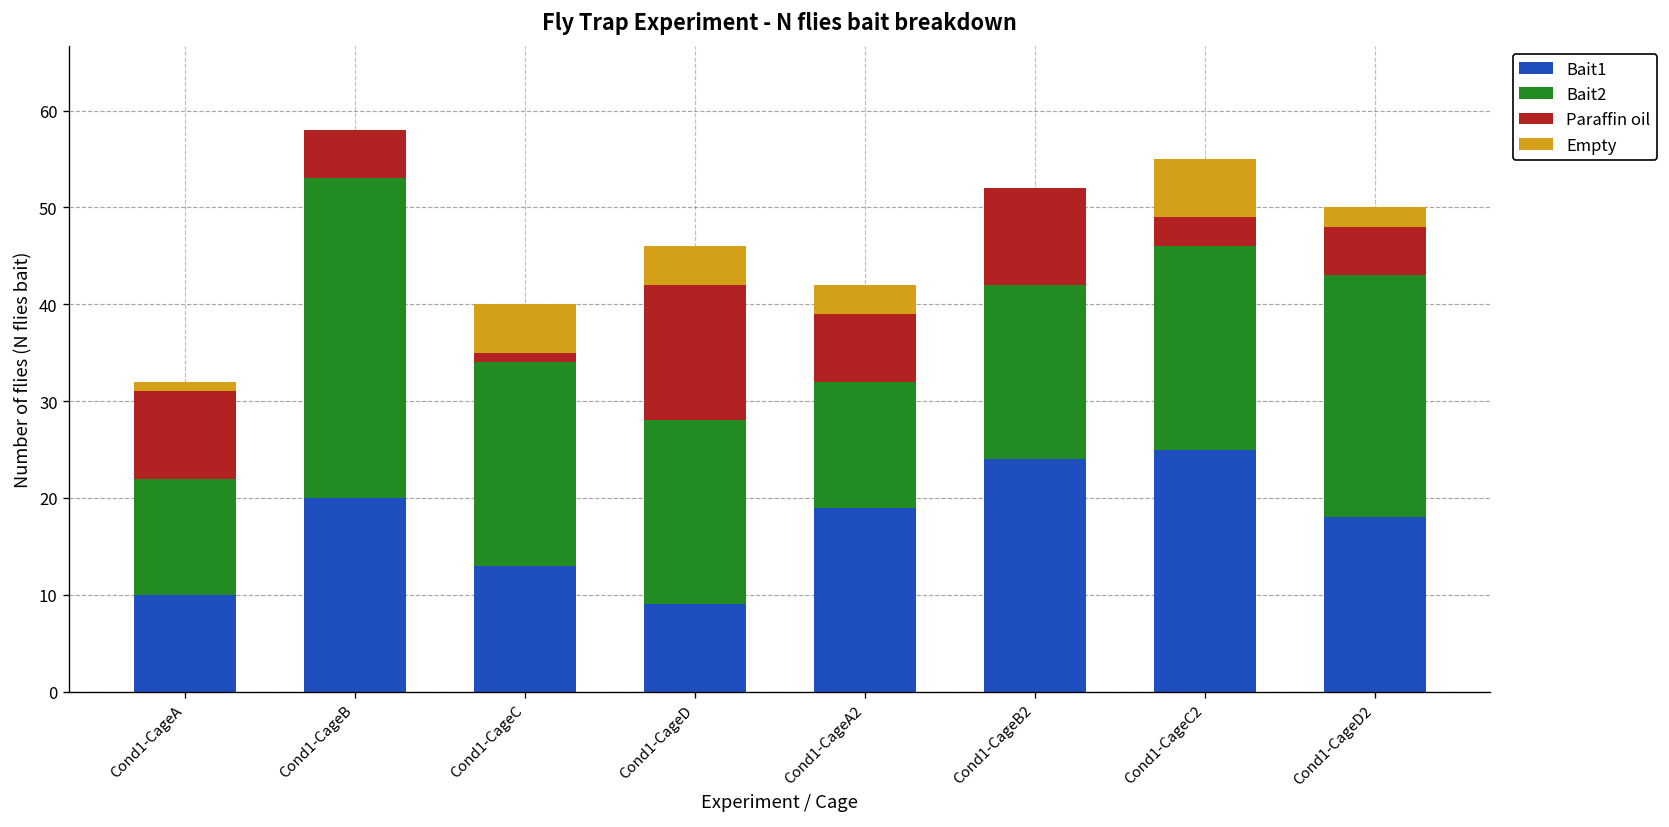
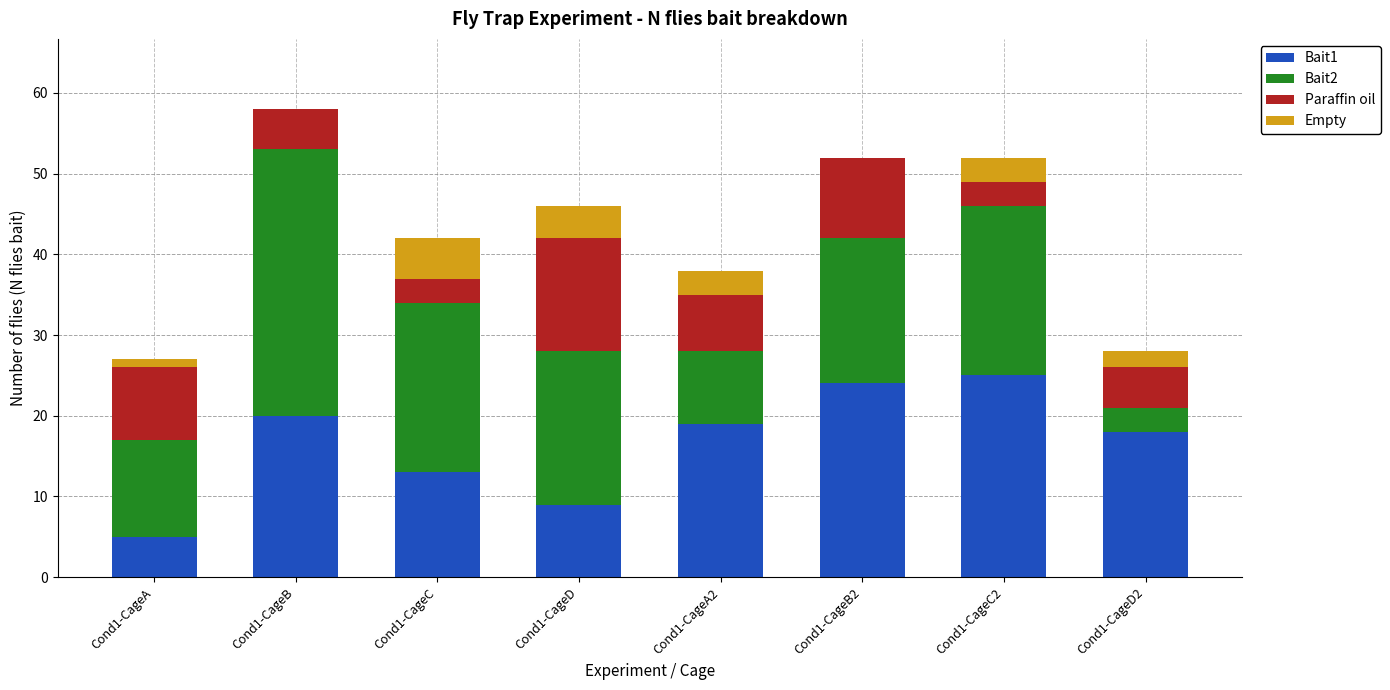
  {
    "Bait1": {
-     "Cond1-CageA": 10,
+     "Cond1-CageA": 5,
      "Cond1-CageB": 20,
      "Cond1-CageC": 13,
      "Cond1-CageD": 9,
      "Cond1-CageA2": 19,
      "Cond1-CageB2": 24,
      "Cond1-CageC2": 25,
      "Cond1-CageD2": 18
    },
    "Bait2": {
      "Cond1-CageA": 12,
      "Cond1-CageB": 33,
      "Cond1-CageC": 21,
      "Cond1-CageD": 19,
-     "Cond1-CageA2": 13,
+     "Cond1-CageA2": 9,
      "Cond1-CageB2": 18,
      "Cond1-CageC2": 21,
-     "Cond1-CageD2": 25
+     "Cond1-CageD2": 3
    },
    "Paraffin oil": {
      "Cond1-CageA": 9,
      "Cond1-CageB": 5,
-     "Cond1-CageC": 1,
+     "Cond1-CageC": 3,
      "Cond1-CageD": 14,
      "Cond1-CageA2": 7,
      "Cond1-CageB2": 10,
      "Cond1-CageC2": 3,
      "Cond1-CageD2": 5
    },
    "Empty": {
      "Cond1-CageA": 1,
      "Cond1-CageB": 0,
      "Cond1-CageC": 5,
      "Cond1-CageD": 4,
      "Cond1-CageA2": 3,
      "Cond1-CageB2": 0,
-     "Cond1-CageC2": 6,
+     "Cond1-CageC2": 3,
      "Cond1-CageD2": 2
    }
  }
